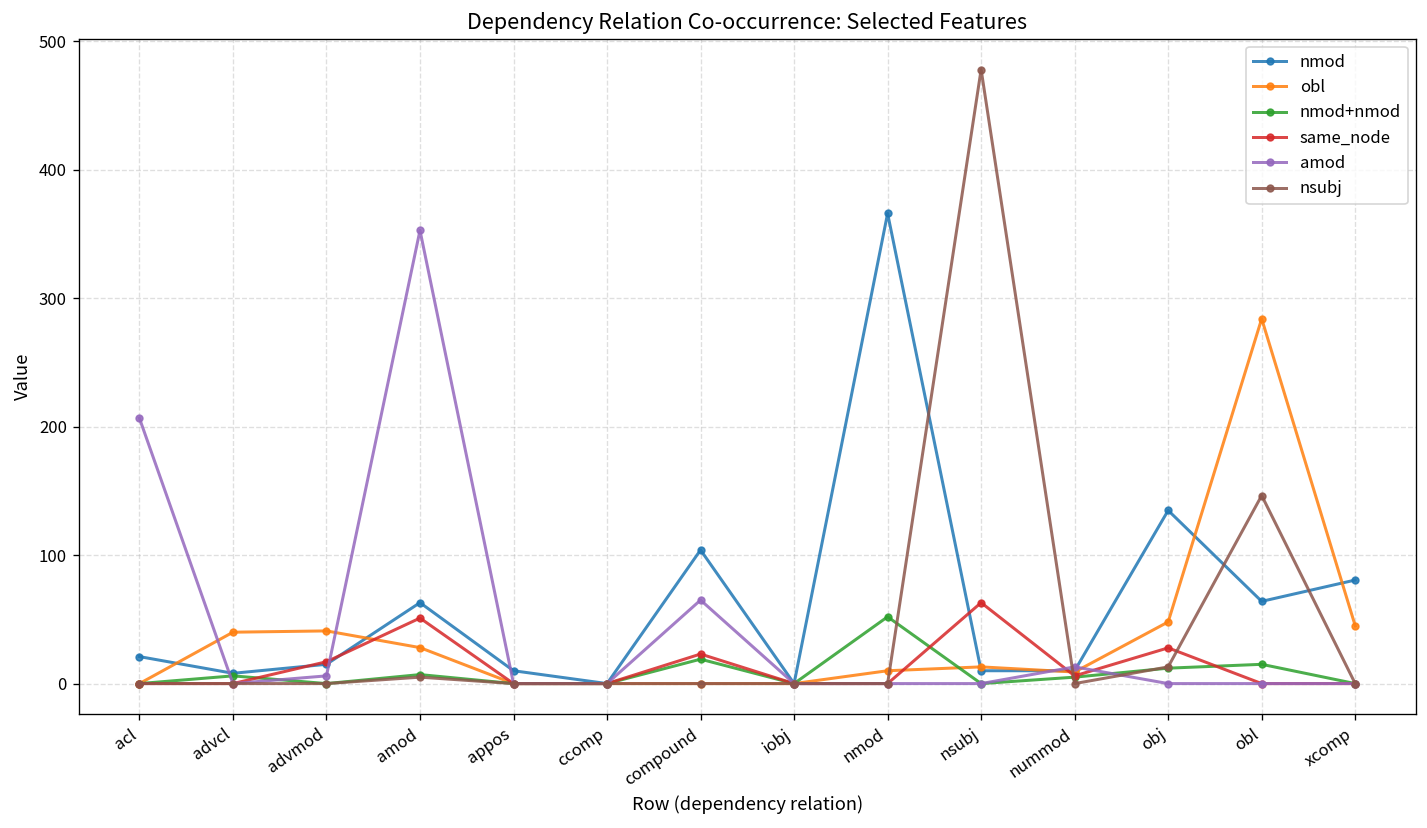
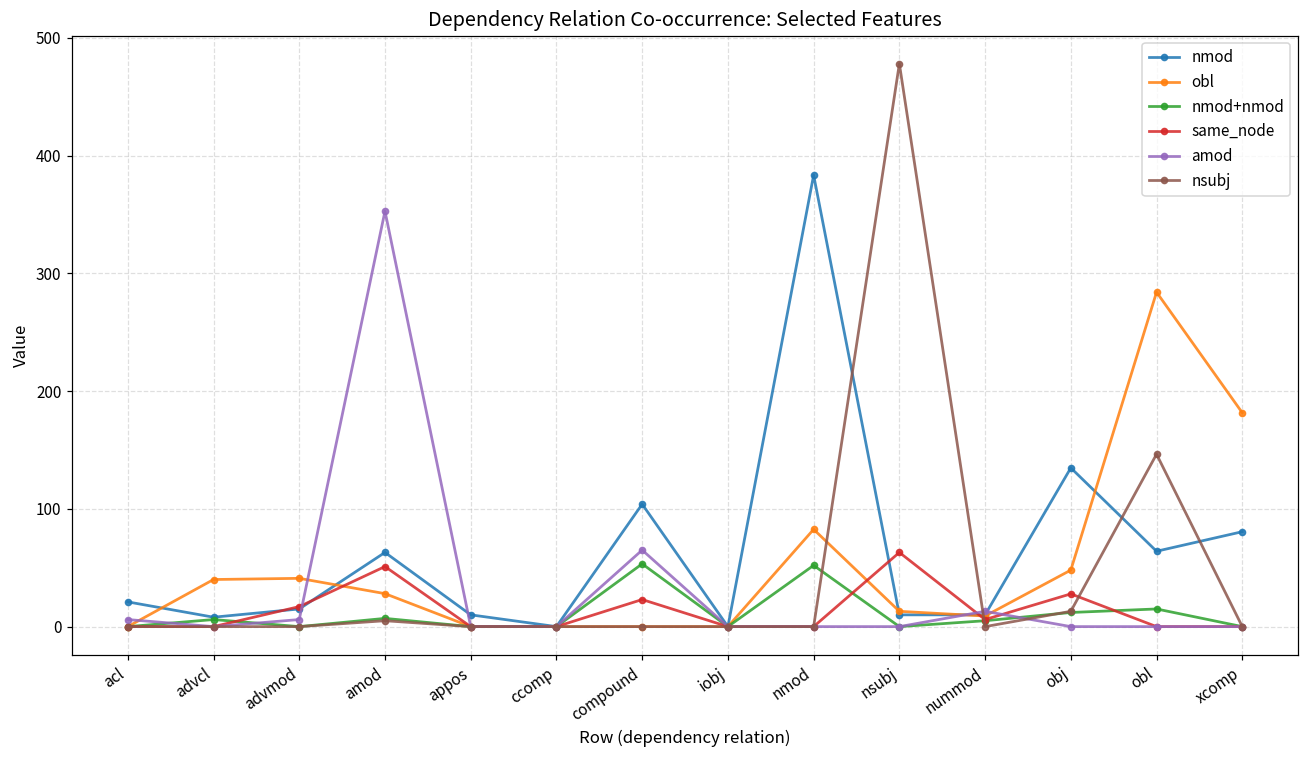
  {
    "nmod": {
      "acl": 21,
      "amod": 63,
      "appos": 10,
      "compound": 104,
-     "nmod": 366,
+     "nmod": 383,
      "nsubj": 10,
      "obj": 135,
      "obl": 64,
      "xcomp": 81
    },
    "obl": {
      "advcl": 40,
      "advmod": 41,
      "amod": 28,
-     "nmod": 10,
+     "nmod": 83,
      "nsubj": 13,
      "obj": 48,
      "obl": 284,
-     "xcomp": 45
+     "xcomp": 182
    },
    "nmod+nmod": {
-     "compound": 19,
+     "compound": 53,
      "nmod": 52,
      "obl": 15
    },
    "same_node": {
      "amod": 51,
      "compound": 23,
      "nsubj": 63,
      "obj": 28
    },
    "amod": {
-     "acl": 207,
+     "acl": 6,
      "advmod": 6,
      "amod": 353,
      "compound": 65,
      "nummod": 13,
      "obj": 0
    },
    "nsubj": {
      "nsubj": 478,
      "nummod": 0,
      "obl": 146
    }
  }
